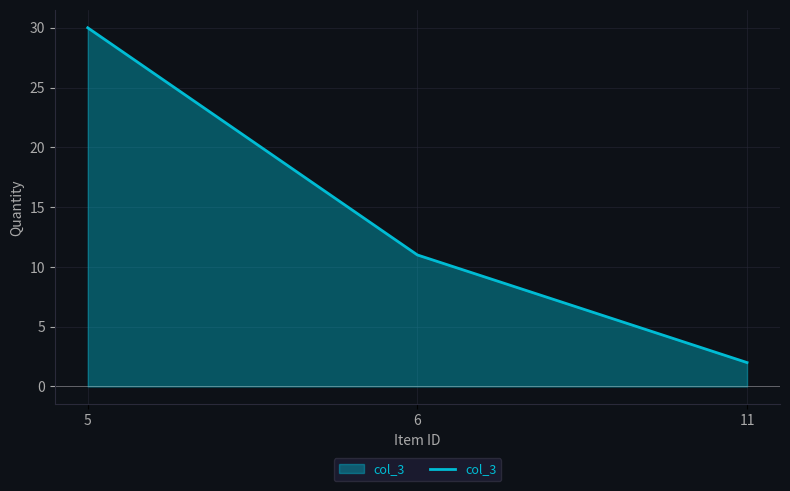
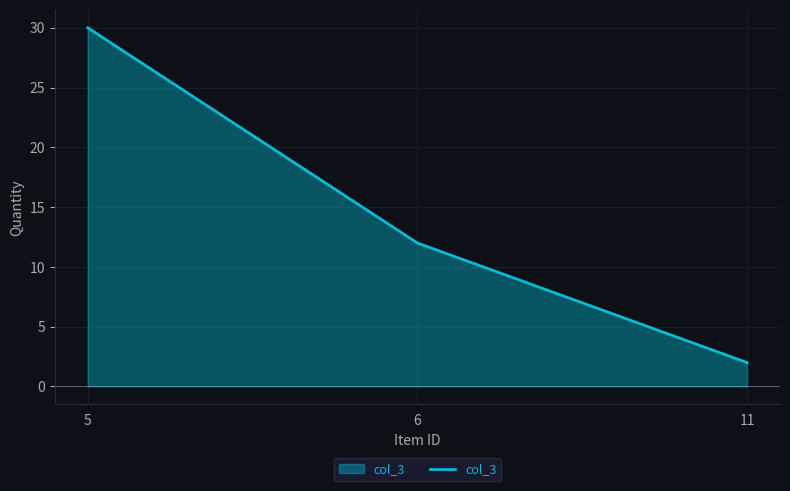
  {
    "5": 30,
-   "6": 11,
+   "6": 12,
    "11": 2
  }
